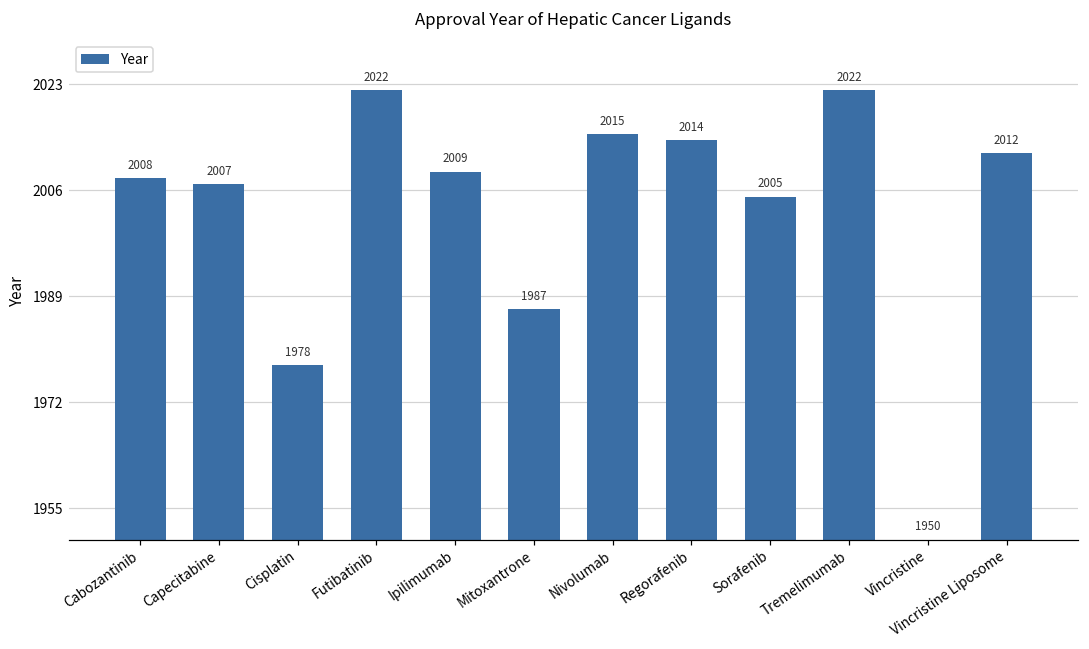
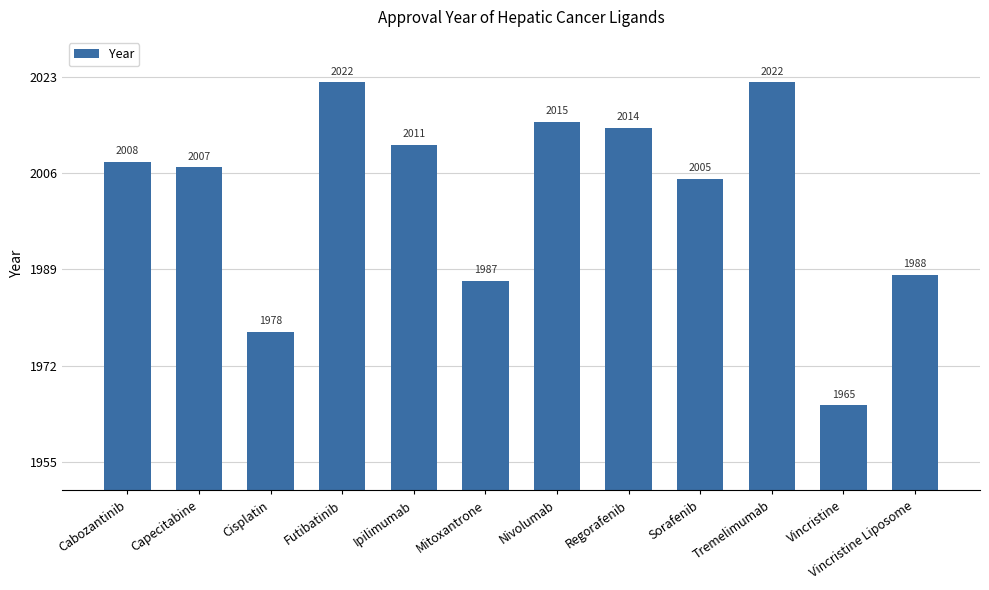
  {
    "Cabozantinib": 2008,
    "Capecitabine": 2007,
    "Cisplatin": 1978,
    "Futibatinib": 2022,
-   "Ipilimumab": 2009,
+   "Ipilimumab": 2011,
    "Mitoxantrone": 1987,
    "Nivolumab": 2015,
    "Regorafenib": 2014,
    "Sorafenib": 2005,
    "Tremelimumab": 2022,
-   "Vincristine": 1950,
-   "Vincristine Liposome": 2012
+   "Vincristine": 1965,
+   "Vincristine Liposome": 1988
  }
